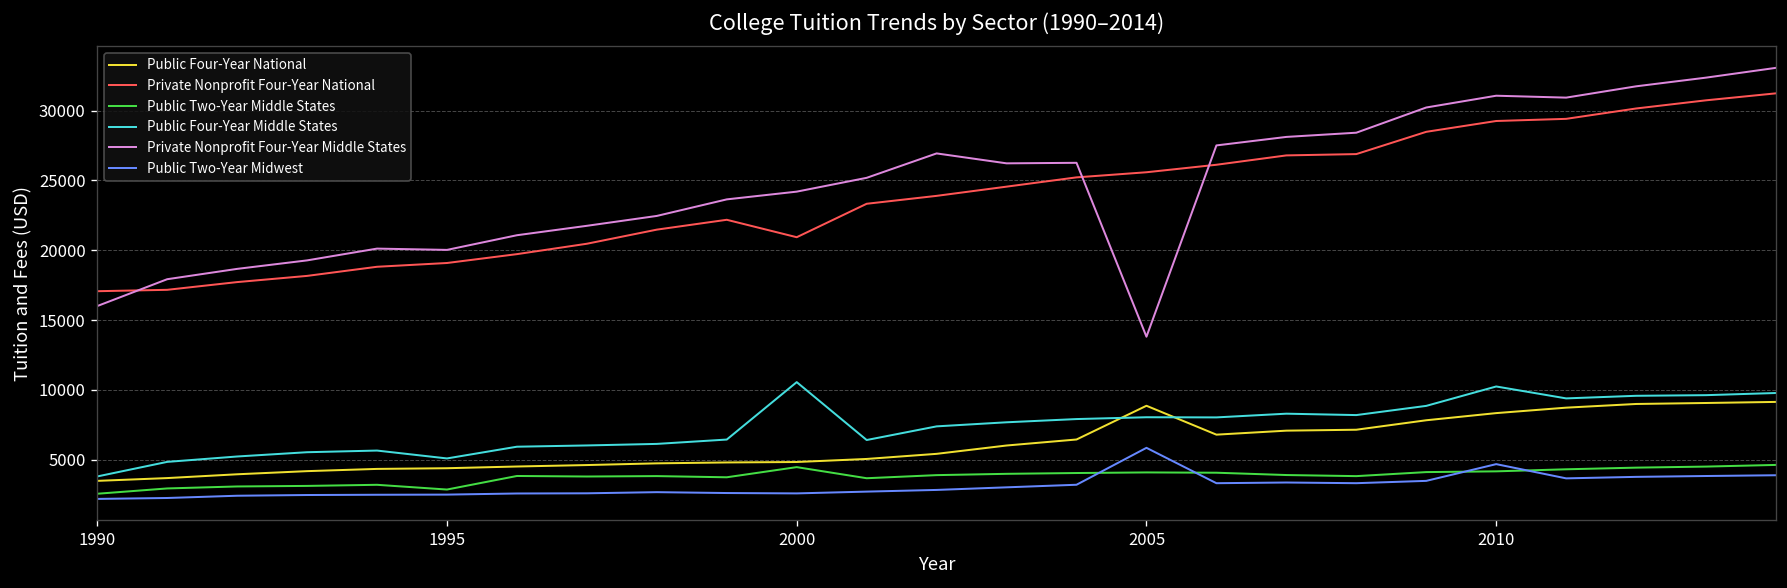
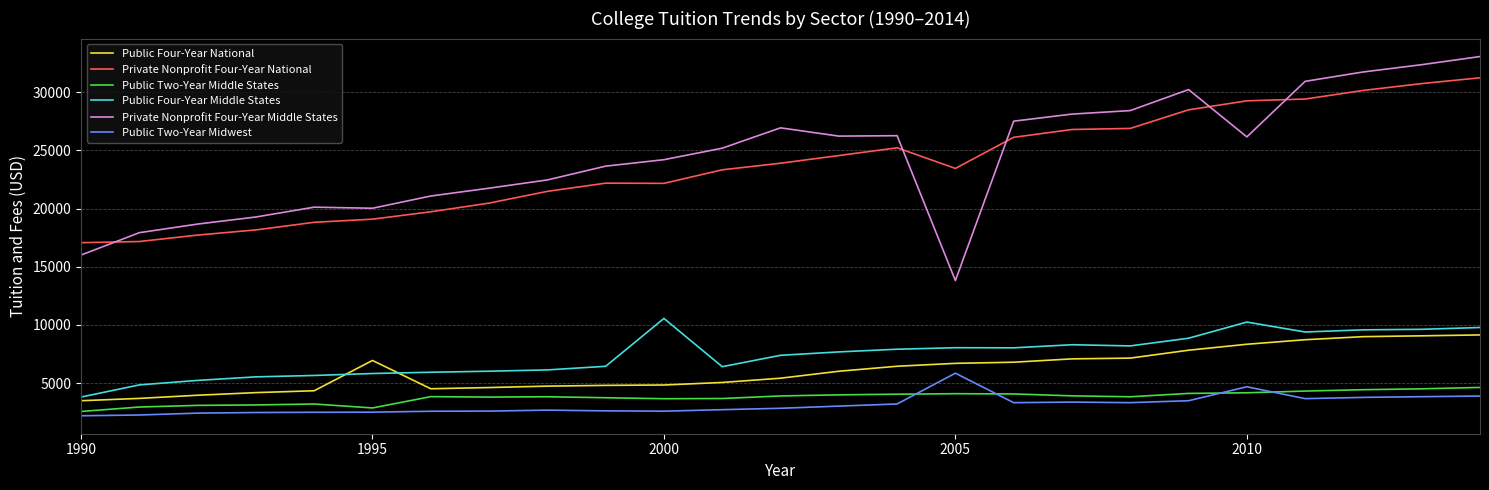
  {
    "Public Four-Year National": {
      "1990": 3500,
-     "1995": 4400,
+     "1995": 6900,
      "2000": 4800,
-     "2005": 8900,
+     "2005": 6700,
      "2010": 8300
    },
    "Private Nonprofit Four-Year National": {
      "1990": 17100,
      "1995": 19100,
-     "2000": 20900,
-     "2005": 25600,
+     "2000": 22200,
+     "2005": 23400,
      "2010": 29300
    },
    "Public Two-Year Middle States": {
      "1990": 2600,
      "1995": 2900,
-     "2000": 4500,
+     "2000": 3700,
      "2005": 4100,
      "2010": 4200
    },
    "Public Four-Year Middle States": {
      "1990": 3800,
-     "1995": 5100,
+     "1995": 5800,
      "2000": 10600,
      "2005": 8000,
      "2010": 10200
    },
    "Private Nonprofit Four-Year Middle States": {
      "1990": 16000,
      "1995": 20000,
      "2000": 24200,
      "2005": 13800,
-     "2010": 31100
+     "2010": 26200
    },
    "Public Two-Year Midwest": {
      "1990": 2200,
      "1995": 2500,
      "2000": 2600,
      "2005": 5900,
      "2010": 4700
    }
  }
